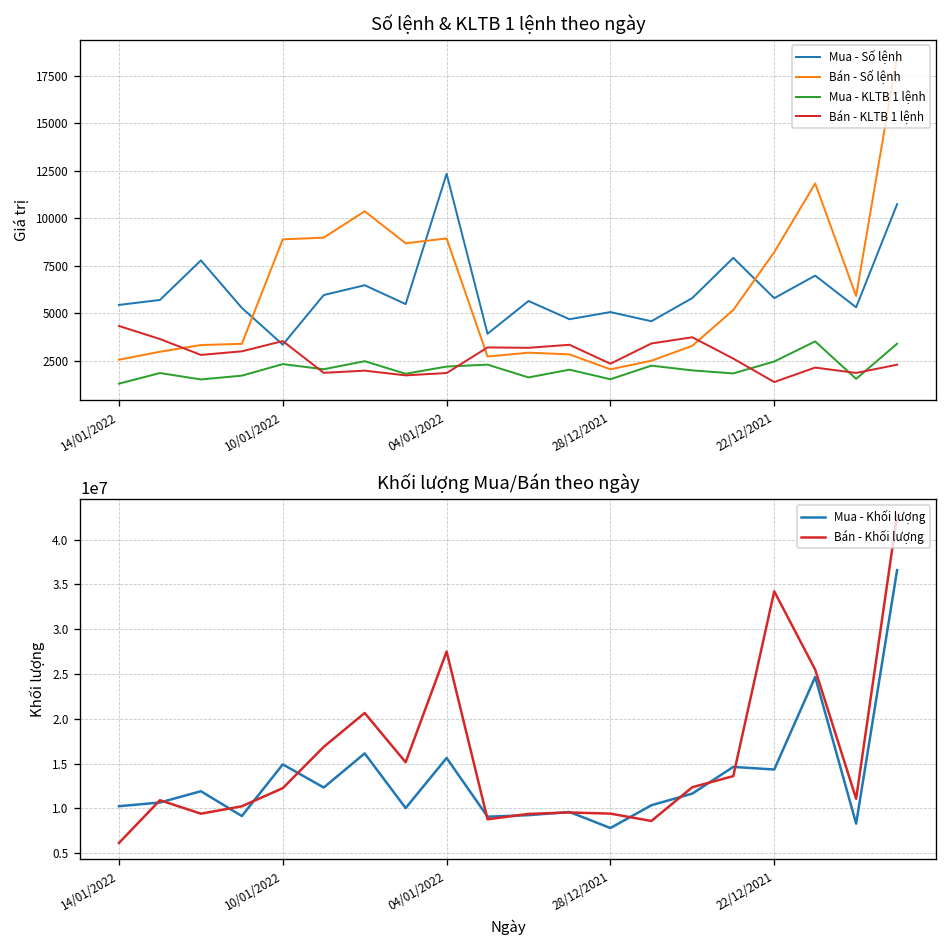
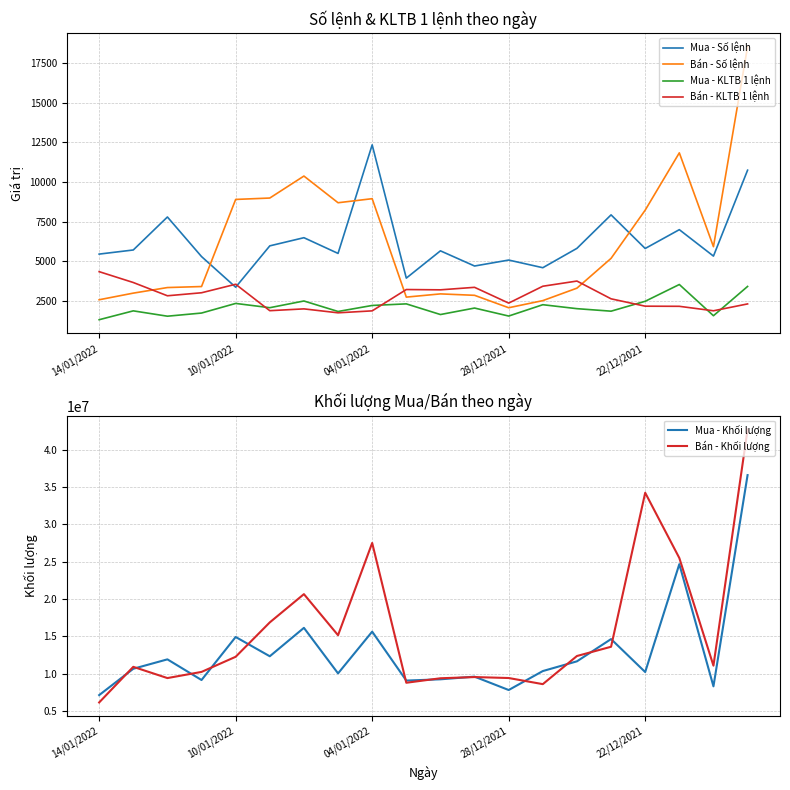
  {
    "Số lệnh & KLTB 1 lệnh theo ngày": {
      "Mua - Số lệnh": {
        "14/01/2022": 5400,
        "10/01/2022": 3400,
        "04/01/2022": 12300,
        "28/12/2021": 5100,
        "22/12/2021": 5800
      },
      "Bán - Số lệnh": {
        "14/01/2022": 2600,
        "10/01/2022": 8900,
        "04/01/2022": 8900,
        "28/12/2021": 2100,
        "22/12/2021": 8200
      },
      "Mua - KLTB 1 lệnh": {
        "14/01/2022": 1300,
        "10/01/2022": 2300,
        "04/01/2022": 2200,
        "28/12/2021": 1500,
        "22/12/2021": 2500
      },
      "Bán - KLTB 1 lệnh": {
        "14/01/2022": 4300,
        "10/01/2022": 3500,
        "04/01/2022": 1900,
        "28/12/2021": 2400,
-       "22/12/2021": 1400
+       "22/12/2021": 2200
      }
    },
    "Khối lượng Mua/Bán theo ngày": {
      "Mua - Khối lượng": {
-       "14/01/2022": 10000000,
+       "14/01/2022": 7000000,
        "10/01/2022": 15000000,
        "04/01/2022": 16000000,
        "28/12/2021": 8000000,
-       "22/12/2021": 14000000
+       "22/12/2021": 10000000
      },
      "Bán - Khối lượng": {
        "14/01/2022": 6000000,
        "10/01/2022": 12000000,
        "04/01/2022": 28000000,
        "28/12/2021": 9000000,
        "22/12/2021": 34000000
      }
    }
  }
